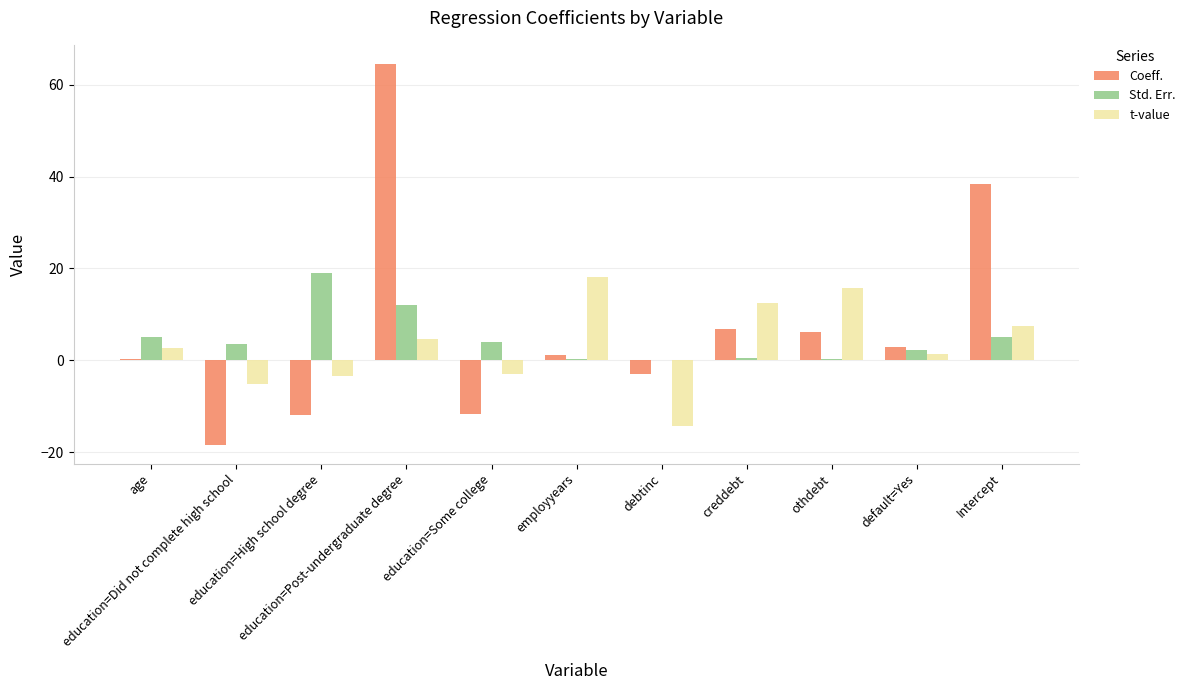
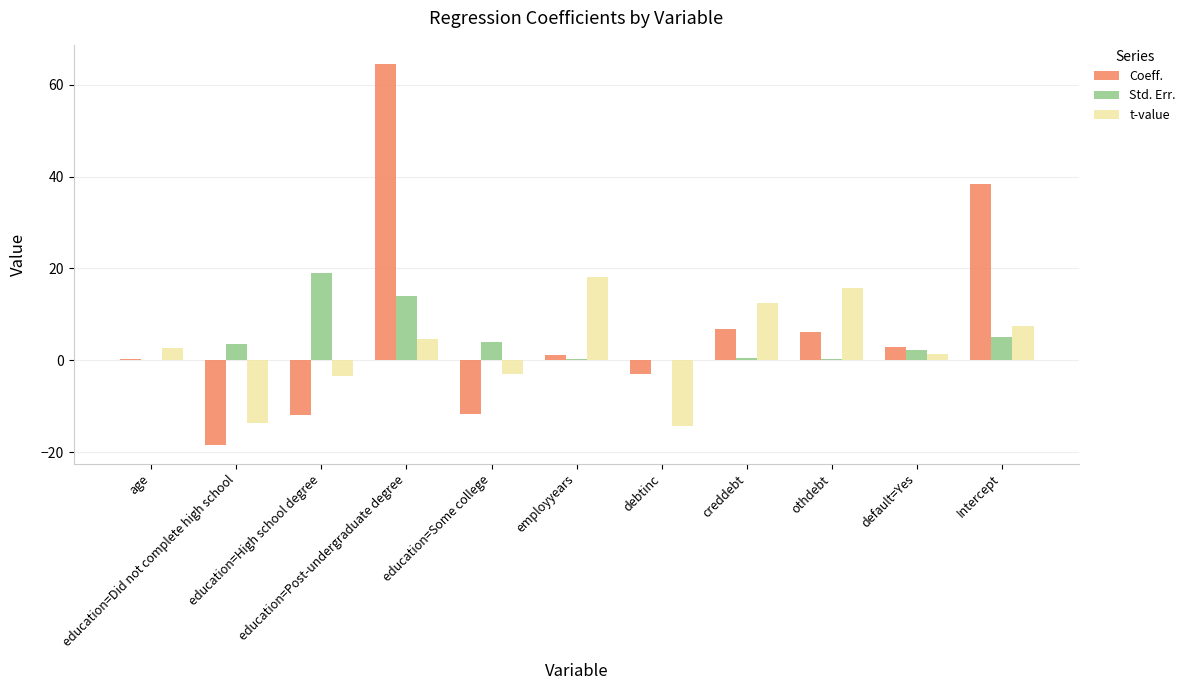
  {
    "Coeff.": {
      "education=Did not complete high school": -18,
      "education=High school degree": -12,
      "education=Post-undergraduate degree": 65,
      "education=Some college": -12,
      "employyears": 1,
      "debtinc": -3,
      "creddebt": 7,
      "othdebt": 6,
      "default=Yes": 3,
      "Intercept": 38
    },
    "Std. Err.": {
-     "age": 5,
+     "age": 0,
      "education=Did not complete high school": 4,
      "education=High school degree": 19,
-     "education=Post-undergraduate degree": 12,
+     "education=Post-undergraduate degree": 14,
      "education=Some college": 4,
      "default=Yes": 2,
      "Intercept": 5
    },
    "t-value": {
      "age": 3,
-     "education=Did not complete high school": -5,
+     "education=Did not complete high school": -14,
      "education=High school degree": -3,
      "education=Post-undergraduate degree": 5,
      "education=Some college": -3,
      "employyears": 18,
      "debtinc": -14,
      "creddebt": 13,
      "othdebt": 16,
      "default=Yes": 1,
      "Intercept": 7
    }
  }
